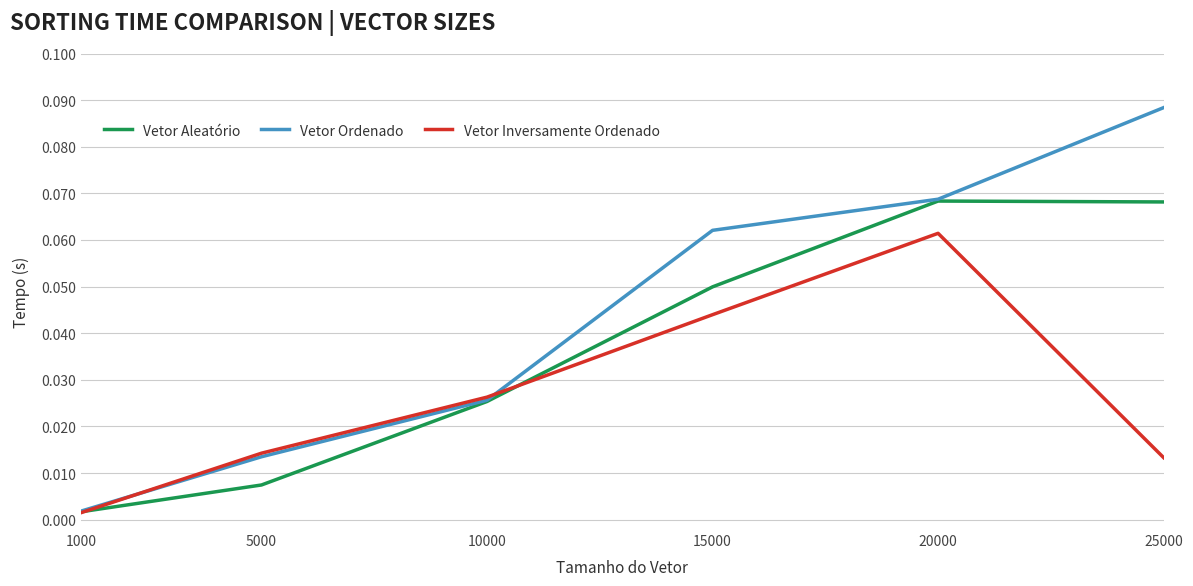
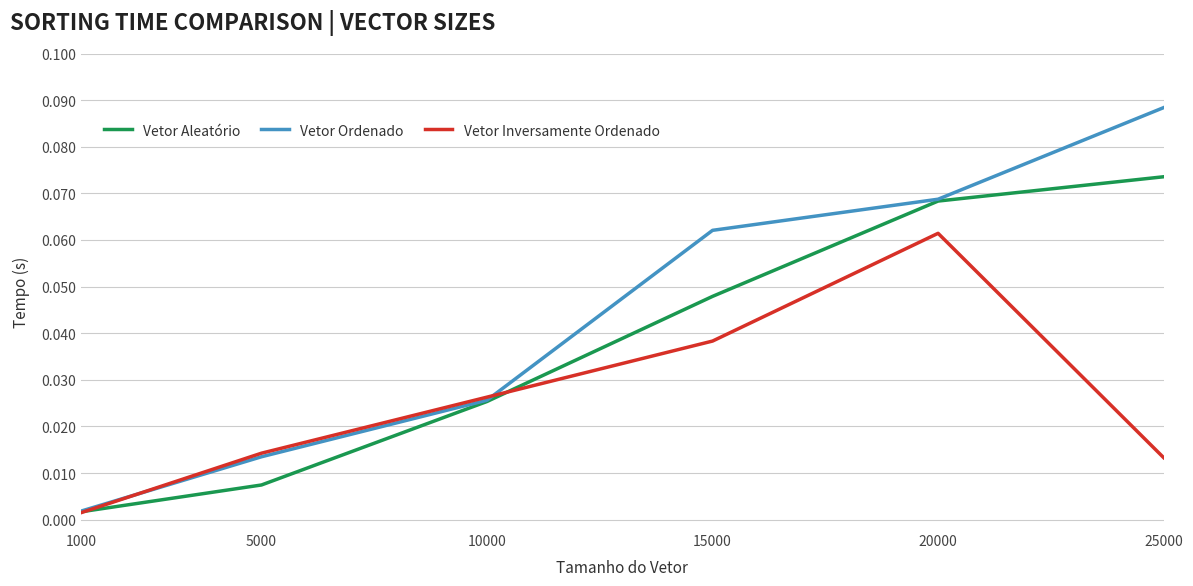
  {
    "Vetor Aleatório": {
      "5000": 0.007,
-     "15000": 0.050,
-     "25000": 0.068
+     "15000": 0.048,
+     "25000": 0.074
    },
    "Vetor Ordenado": {
      "5000": 0.014,
      "15000": 0.062,
      "25000": 0.088
    },
    "Vetor Inversamente Ordenado": {
      "5000": 0.014,
      "10000": 0.026,
-     "15000": 0.044,
+     "15000": 0.038,
      "20000": 0.061,
      "25000": 0.013
    }
  }
